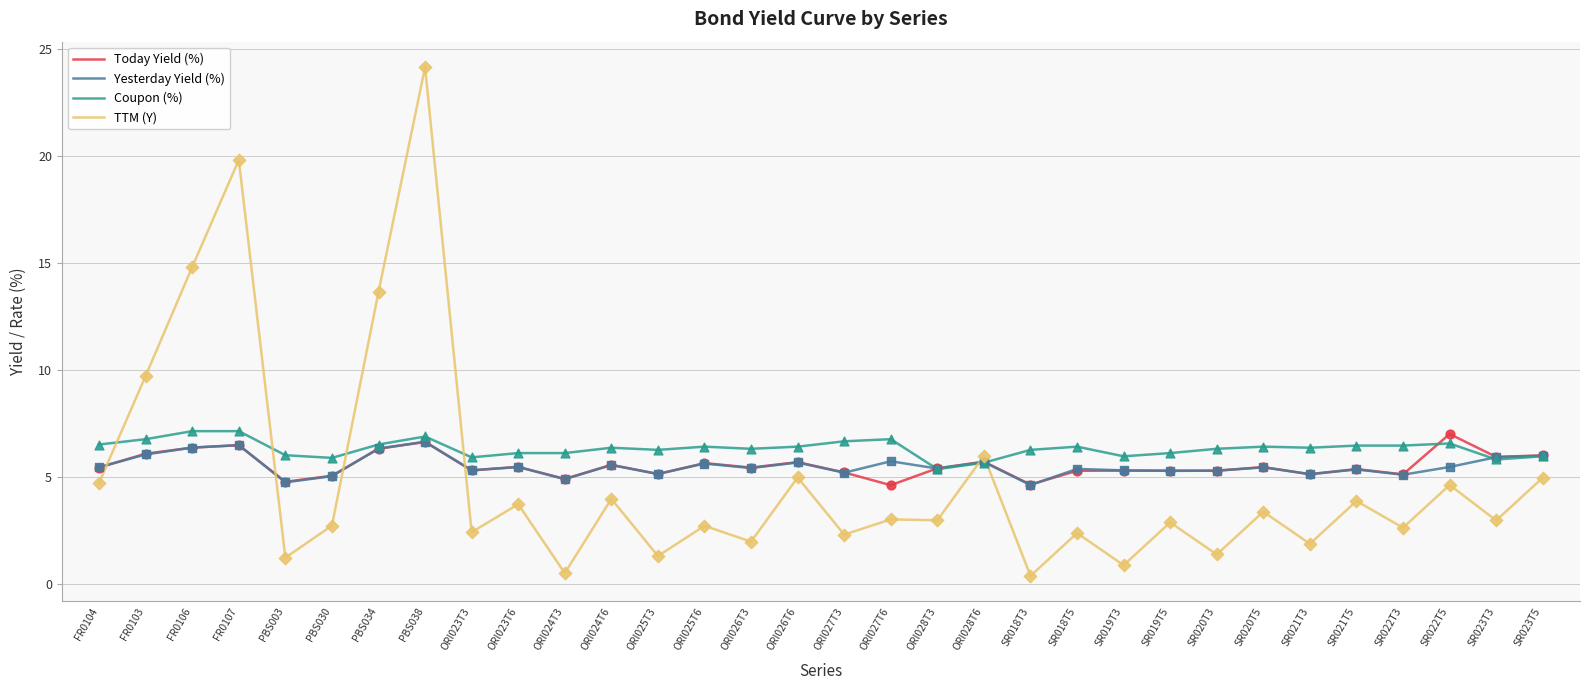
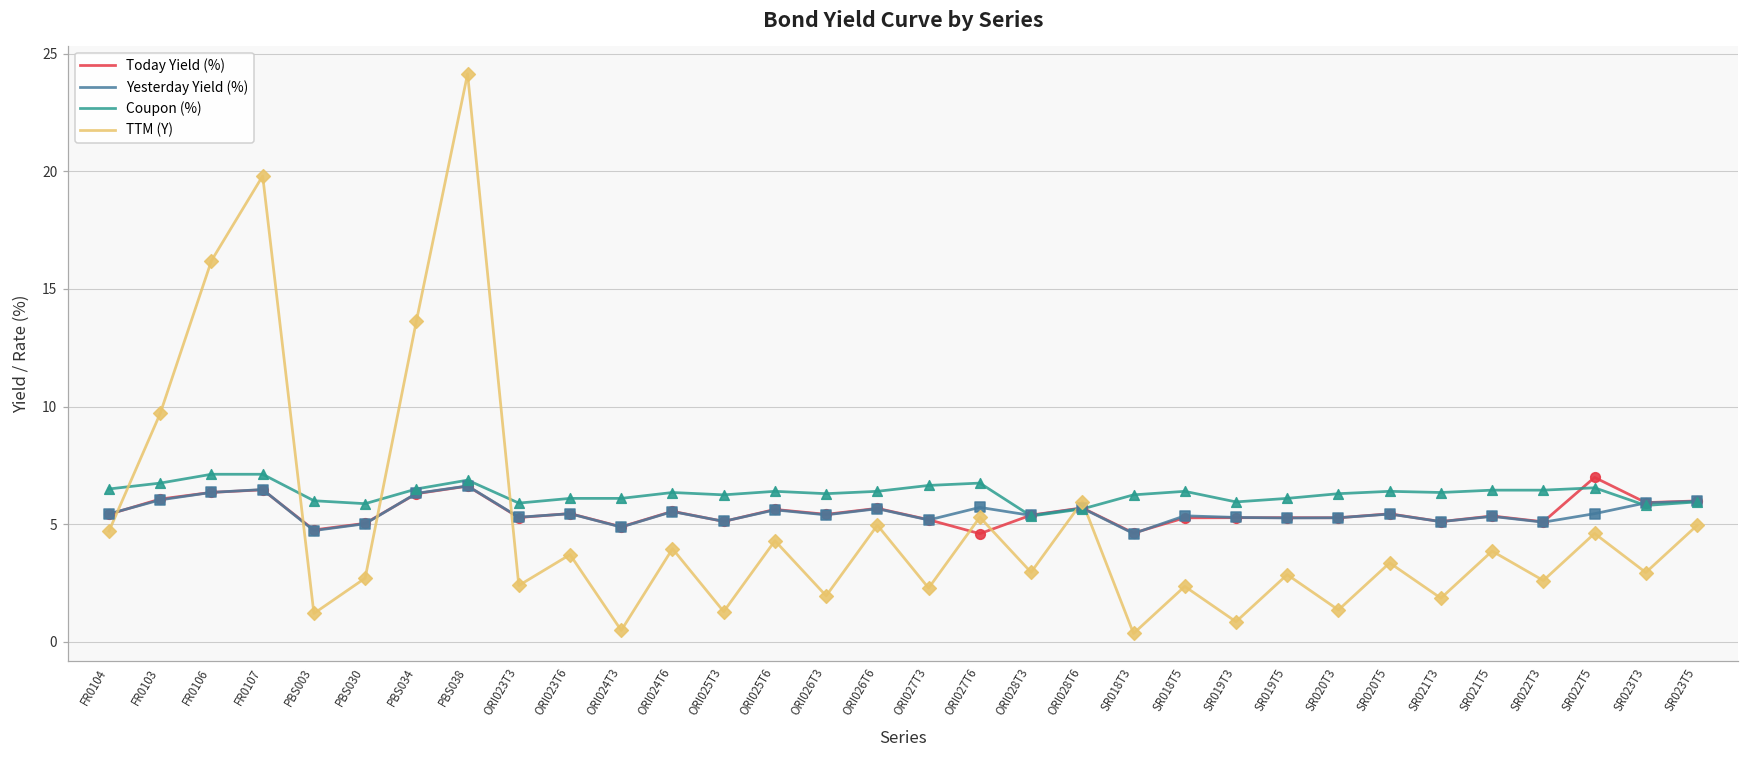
  {
    "Today Yield (%)": {
      "ORI027T6": 4.6,
      "SR022T5": 7.0
    },
    "TTM (Y)": {
      "FR0104": 4.7,
      "FR0103": 9.7,
-     "FR0106": 14.8,
+     "FR0106": 16.2,
      "FR0107": 19.8,
      "PBS003": 1.2,
      "PBS030": 2.7,
      "PBS034": 13.6,
      "PBS038": 24.1,
      "ORI023T3": 2.4,
      "ORI023T6": 3.7,
      "ORI024T3": 0.5,
      "ORI024T6": 4.0,
      "ORI025T3": 1.3,
-     "ORI025T6": 2.7,
+     "ORI025T6": 4.3,
      "ORI026T3": 2.0,
      "ORI026T6": 5.0,
      "ORI027T3": 2.3,
-     "ORI027T6": 3.0,
+     "ORI027T6": 5.3,
      "ORI028T3": 3.0,
      "ORI028T6": 6.0,
      "SR018T3": 0.4,
      "SR018T5": 2.4,
      "SR019T3": 0.9,
      "SR019T5": 2.9,
      "SR020T3": 1.4,
      "SR020T5": 3.4,
      "SR021T3": 1.9,
      "SR021T5": 3.9,
      "SR022T3": 2.6,
      "SR022T5": 4.6,
      "SR023T3": 3.0,
      "SR023T5": 5.0
    }
  }
